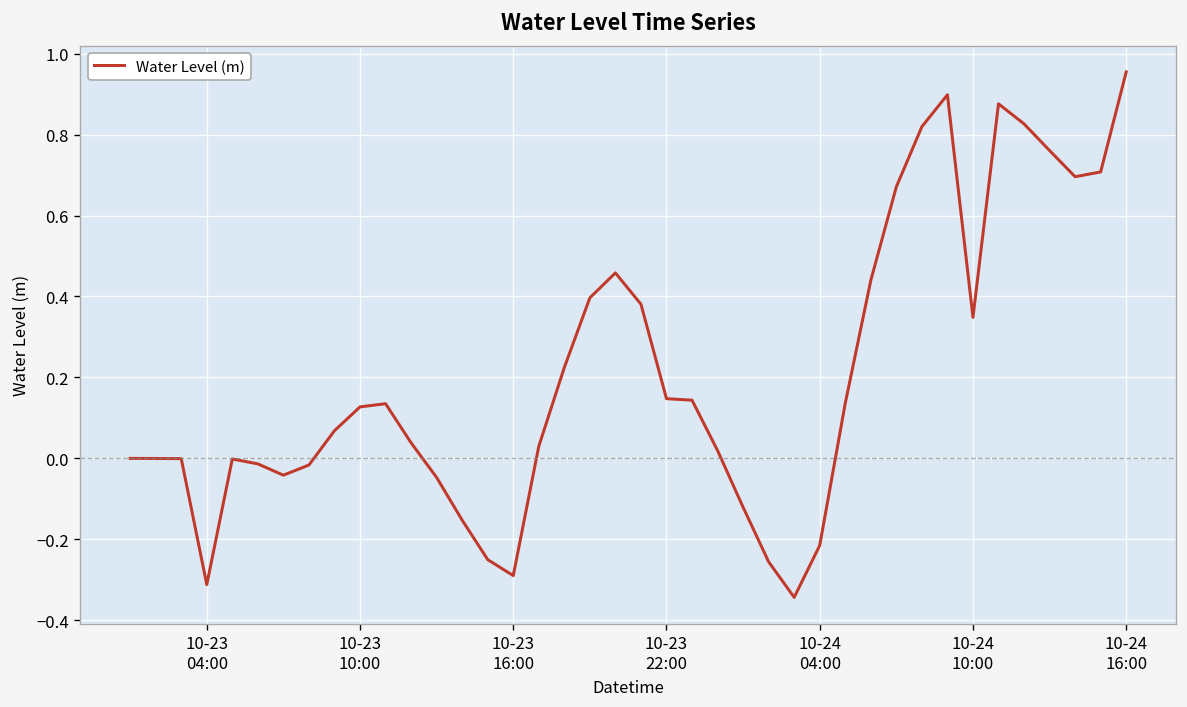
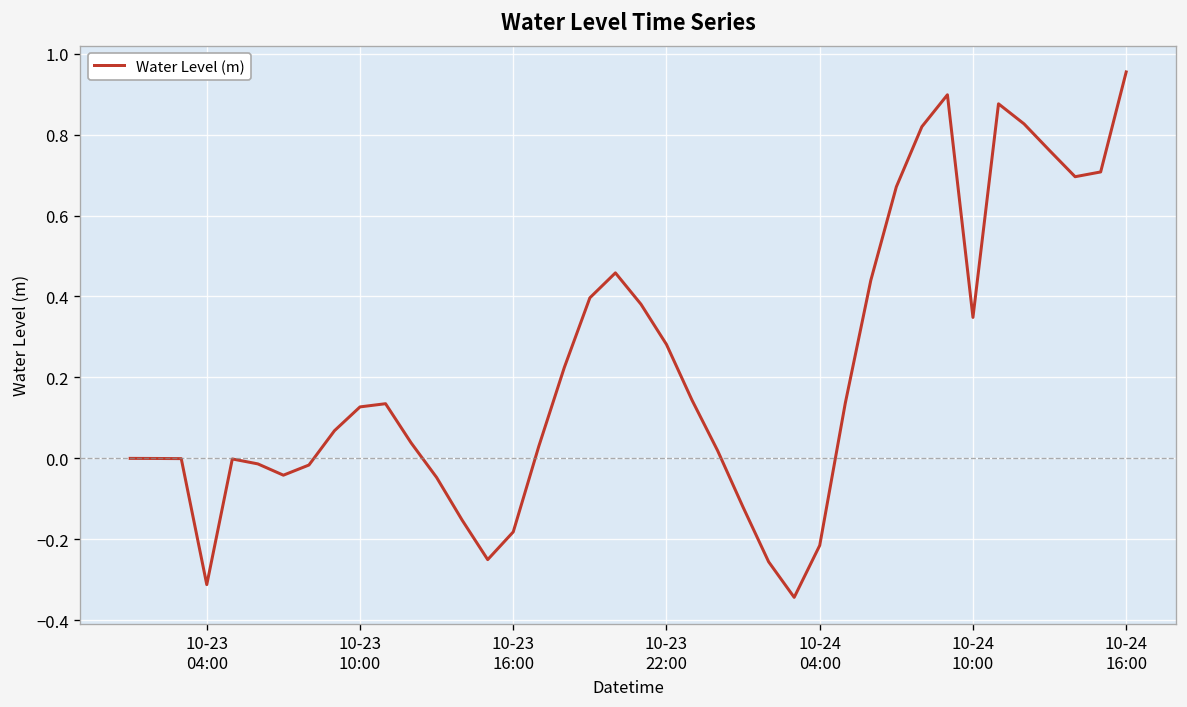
  {
    "10-23 04:00": -0.31,
    "10-23 10:00": 0.13,
-   "10-23 16:00": -0.29,
-   "10-23 22:00": 0.15,
+   "10-23 16:00": -0.18,
+   "10-23 22:00": 0.28,
    "10-24 04:00": -0.22,
    "10-24 10:00": 0.35,
    "10-24 16:00": 0.95
  }
